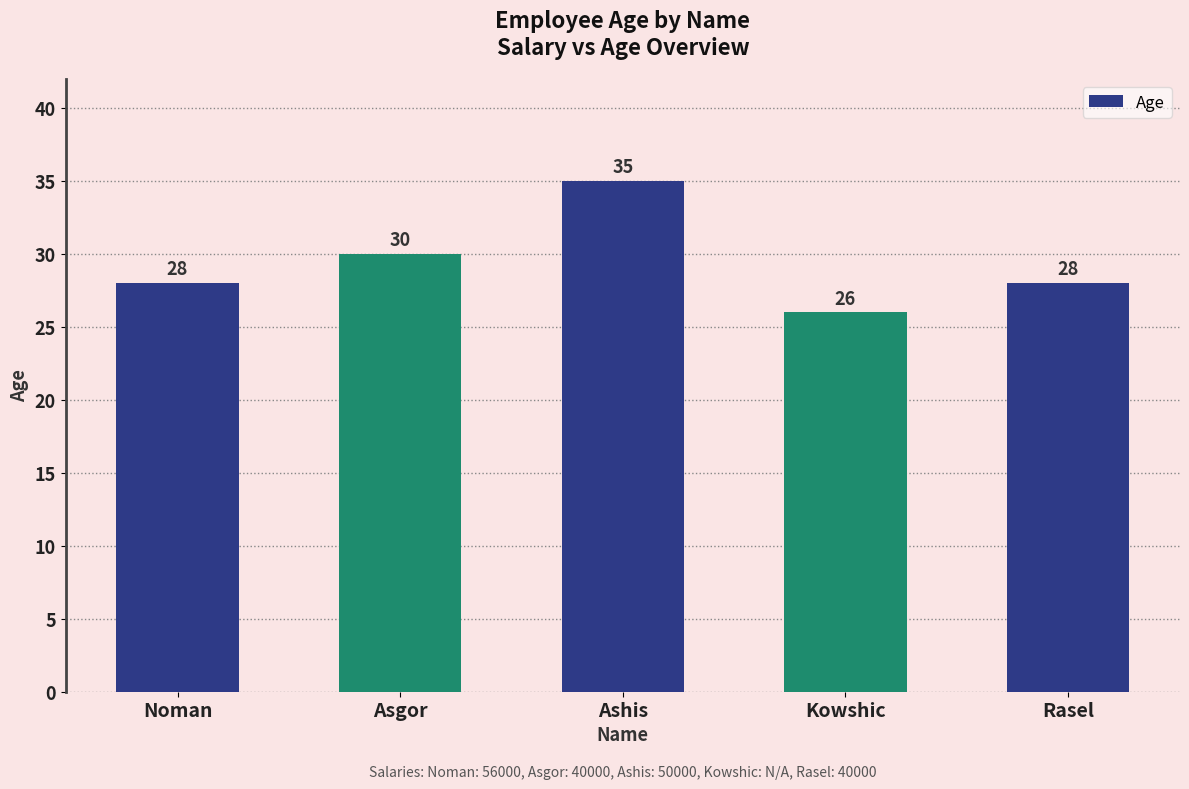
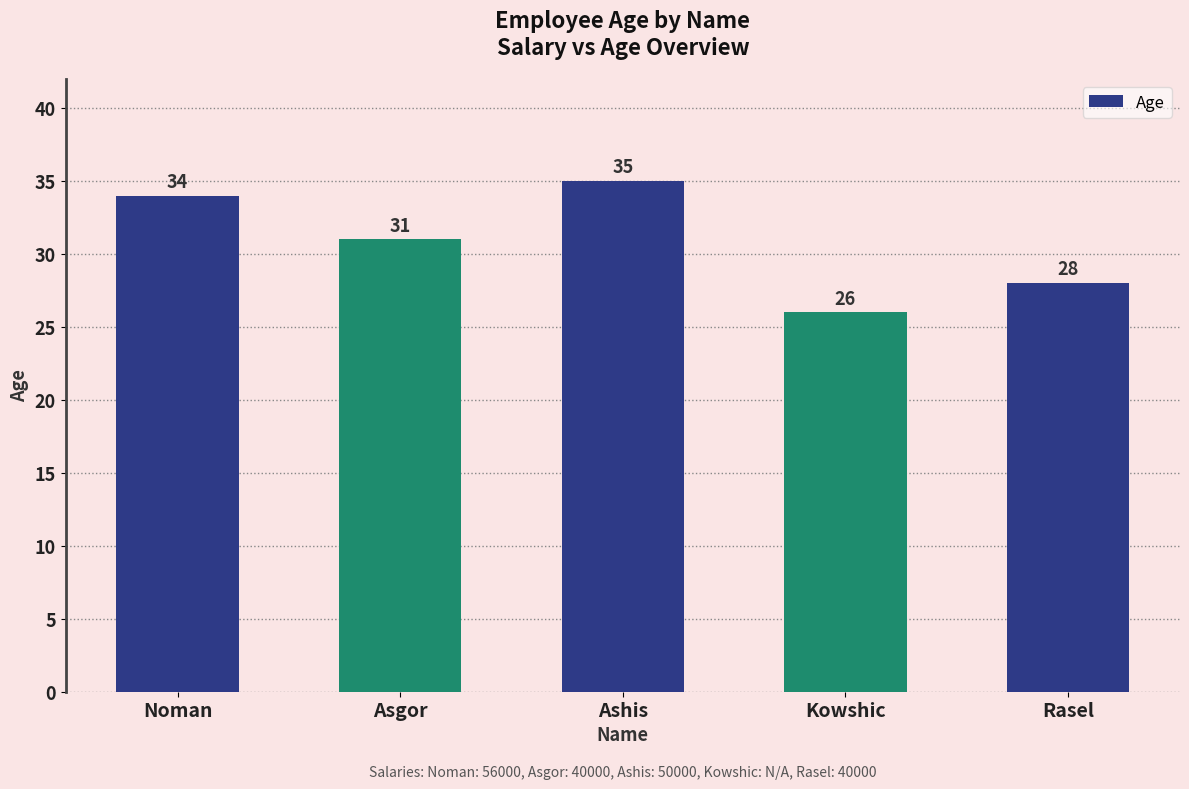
  {
-   "Noman": 28,
-   "Asgor": 30,
+   "Noman": 34,
+   "Asgor": 31,
    "Ashis": 35,
    "Kowshic": 26,
    "Rasel": 28
  }
